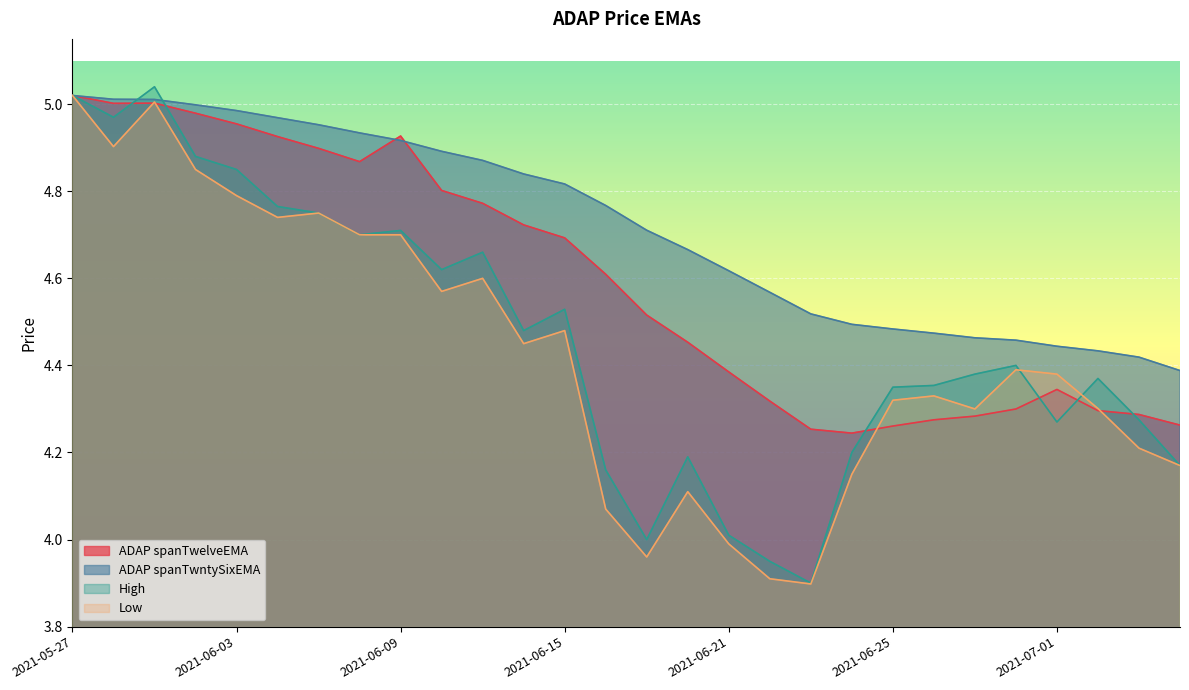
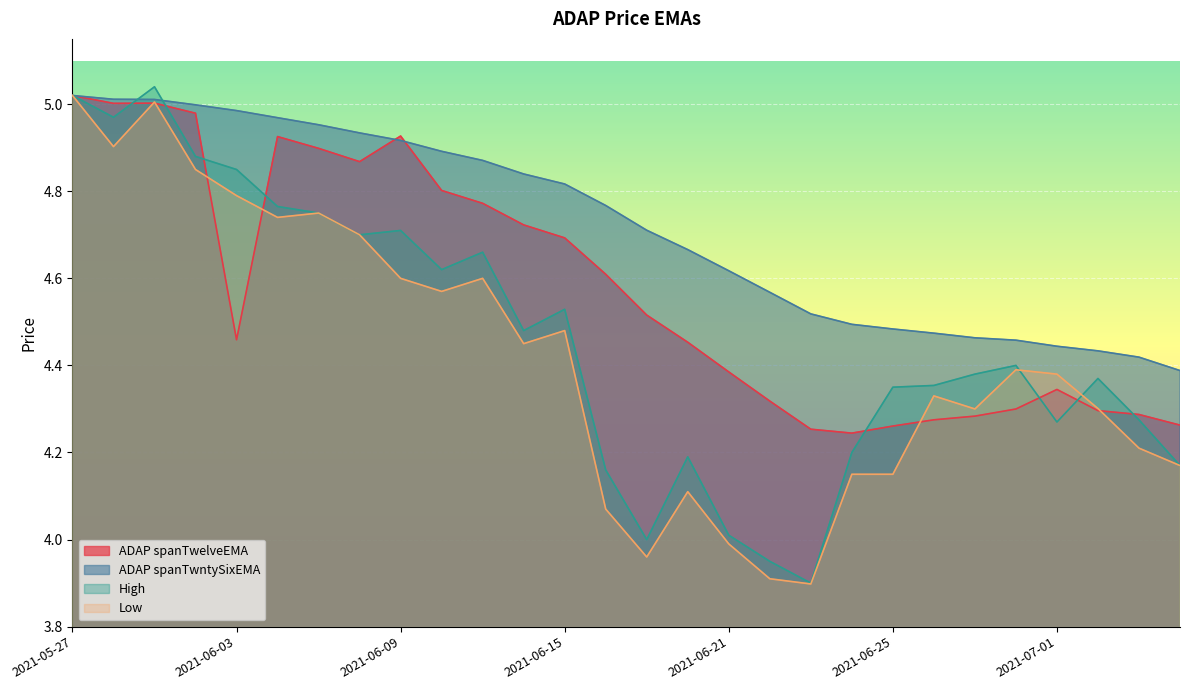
  {
    "ADAP spanTwelveEMA": {
-     "2021-06-03": 4.95,
+     "2021-06-03": 4.46,
      "2021-06-09": 4.93,
      "2021-06-15": 4.69,
      "2021-06-21": 4.39,
      "2021-06-25": 4.26,
      "2021-07-01": 4.34
    },
    "Low": {
      "2021-06-03": 4.79,
-     "2021-06-09": 4.7,
+     "2021-06-09": 4.6,
      "2021-06-15": 4.48,
      "2021-06-21": 3.99,
-     "2021-06-25": 4.32,
+     "2021-06-25": 4.15,
      "2021-07-01": 4.38
    }
  }
